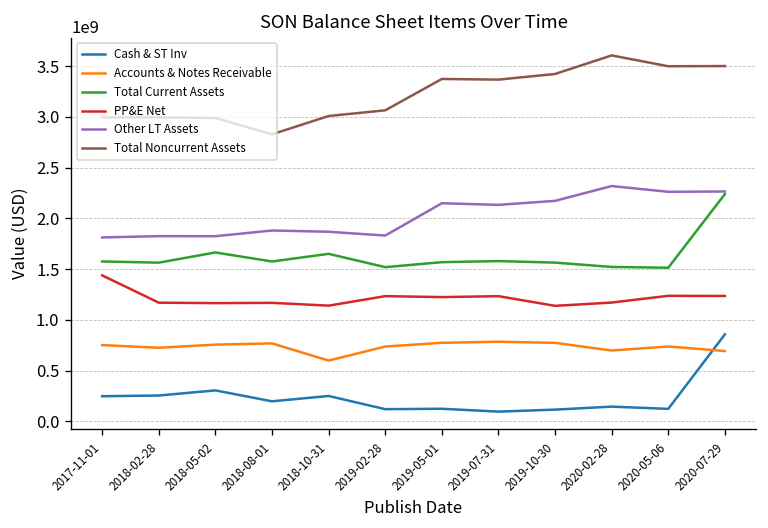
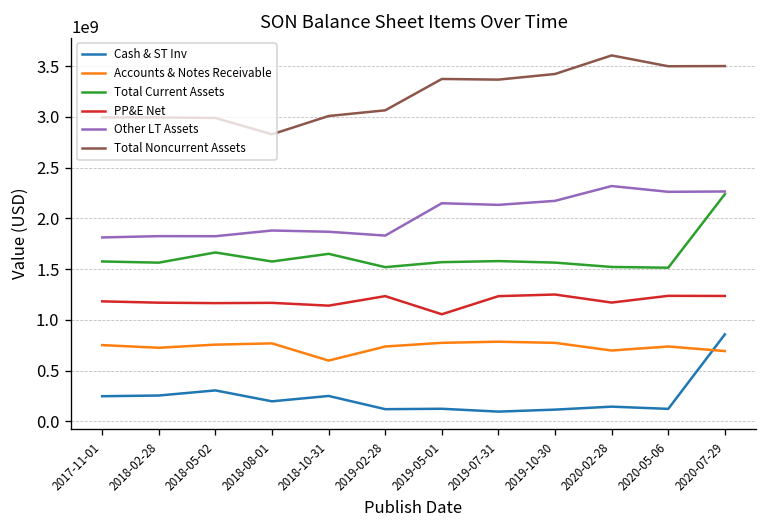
  {
    "Cash & ST Inv": {
      "2017-11-01": 200000000,
      "2018-02-28": 300000000,
      "2018-05-02": 300000000,
      "2018-08-01": 200000000,
      "2018-10-31": 300000000,
      "2019-02-28": 100000000,
      "2019-05-01": 100000000,
      "2019-07-31": 100000000,
      "2019-10-30": 100000000,
      "2020-02-28": 100000000,
      "2020-05-06": 100000000,
      "2020-07-29": 900000000
    },
    "Accounts & Notes Receivable": {
      "2017-11-01": 800000000,
      "2018-02-28": 700000000,
      "2018-05-02": 800000000,
      "2018-08-01": 800000000,
      "2018-10-31": 600000000,
      "2019-02-28": 700000000,
      "2019-05-01": 800000000,
      "2019-07-31": 800000000,
      "2019-10-30": 800000000,
      "2020-02-28": 700000000,
      "2020-05-06": 700000000,
      "2020-07-29": 700000000
    },
    "Total Current Assets": {
      "2017-11-01": 1600000000,
      "2018-02-28": 1600000000,
      "2018-05-02": 1700000000,
      "2018-08-01": 1600000000,
      "2018-10-31": 1700000000,
      "2019-02-28": 1500000000,
      "2019-05-01": 1600000000,
      "2019-07-31": 1600000000,
      "2019-10-30": 1600000000,
      "2020-02-28": 1500000000,
      "2020-05-06": 1500000000
    },
    "PP&E Net": {
-     "2017-11-01": 1400000000,
+     "2017-11-01": 1200000000,
      "2018-02-28": 1200000000,
      "2018-05-02": 1200000000,
      "2018-08-01": 1200000000,
      "2018-10-31": 1100000000,
      "2019-02-28": 1200000000,
-     "2019-05-01": 1200000000,
+     "2019-05-01": 1100000000,
      "2019-07-31": 1200000000,
-     "2019-10-30": 1100000000,
+     "2019-10-30": 1200000000,
      "2020-02-28": 1200000000,
      "2020-05-06": 1200000000,
      "2020-07-29": 1200000000
    },
    "Other LT Assets": {
      "2017-11-01": 1800000000,
      "2018-02-28": 1800000000,
      "2018-05-02": 1800000000,
      "2018-08-01": 1900000000,
      "2018-10-31": 1900000000,
      "2019-02-28": 1800000000,
      "2019-05-01": 2100000000,
      "2019-07-31": 2100000000,
      "2019-10-30": 2200000000,
      "2020-02-28": 2300000000,
      "2020-05-06": 2300000000
    },
    "Total Noncurrent Assets": {
      "2018-10-31": 3000000000,
      "2019-02-28": 3100000000,
      "2019-05-01": 3400000000,
      "2019-07-31": 3400000000,
      "2019-10-30": 3400000000,
      "2020-02-28": 3600000000,
      "2020-05-06": 3500000000,
      "2020-07-29": 3500000000
    }
  }
